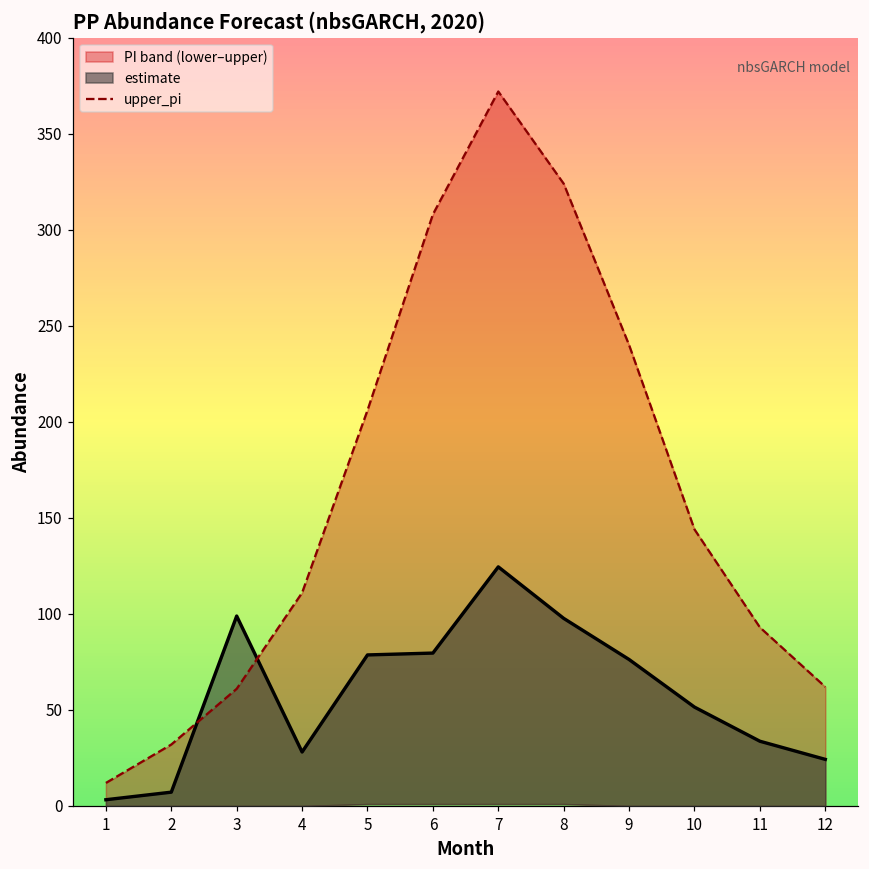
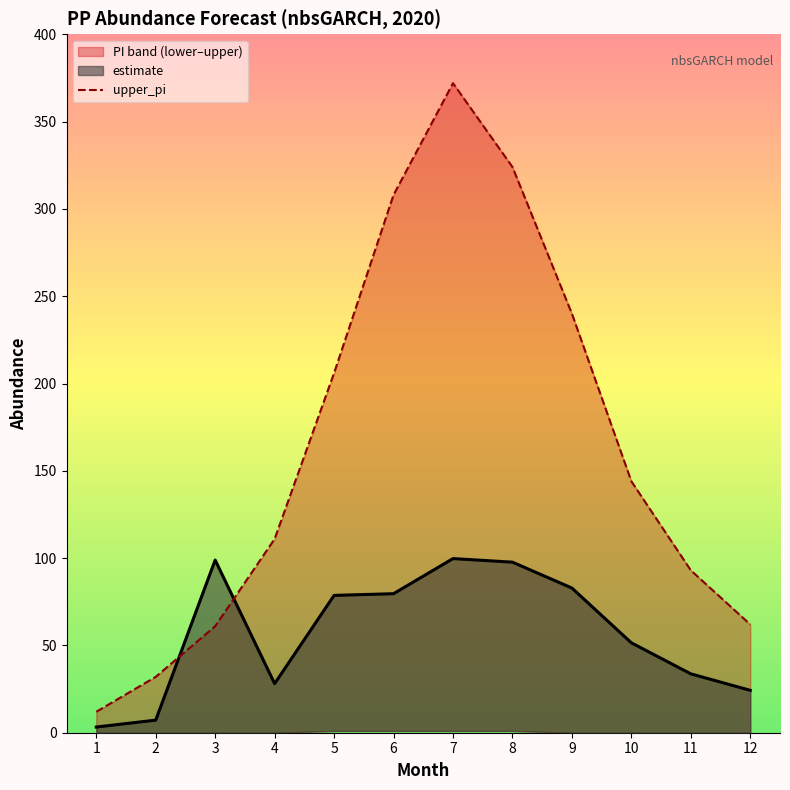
  {
    "estimate": {
      "1": 3,
      "2": 7,
      "3": 99,
      "4": 28,
      "5": 79,
      "6": 80,
-     "7": 125,
+     "7": 100,
      "8": 98,
-     "9": 76,
+     "9": 83,
      "10": 51,
      "11": 34,
      "12": 24
    },
    "PI band (lower–upper)": {
      "1": 12,
      "2": 32,
      "3": 61,
      "4": 111,
      "5": 206,
      "6": 308,
      "7": 372,
      "8": 324,
      "9": 240,
      "10": 144,
      "11": 93,
      "12": 62
    }
  }
